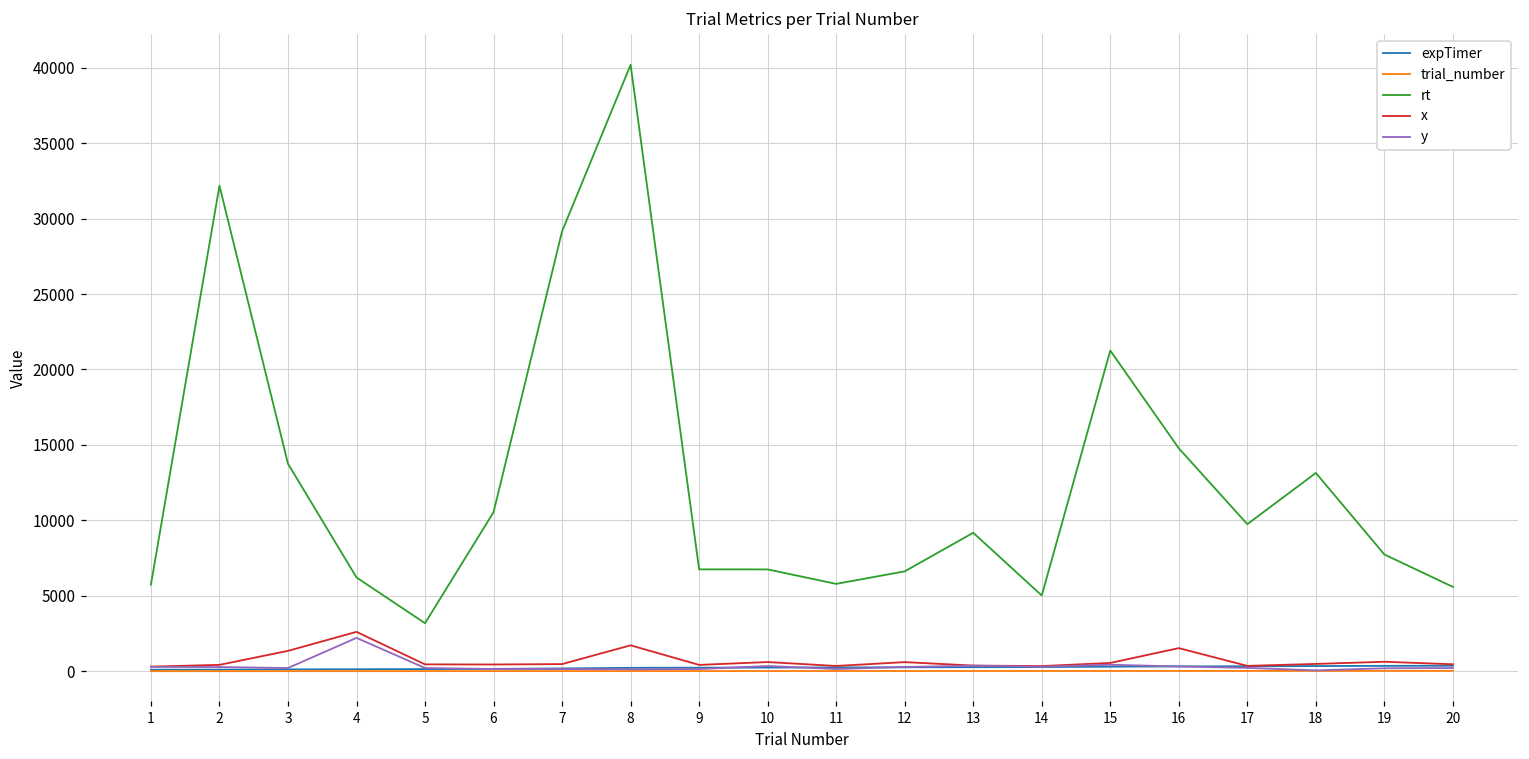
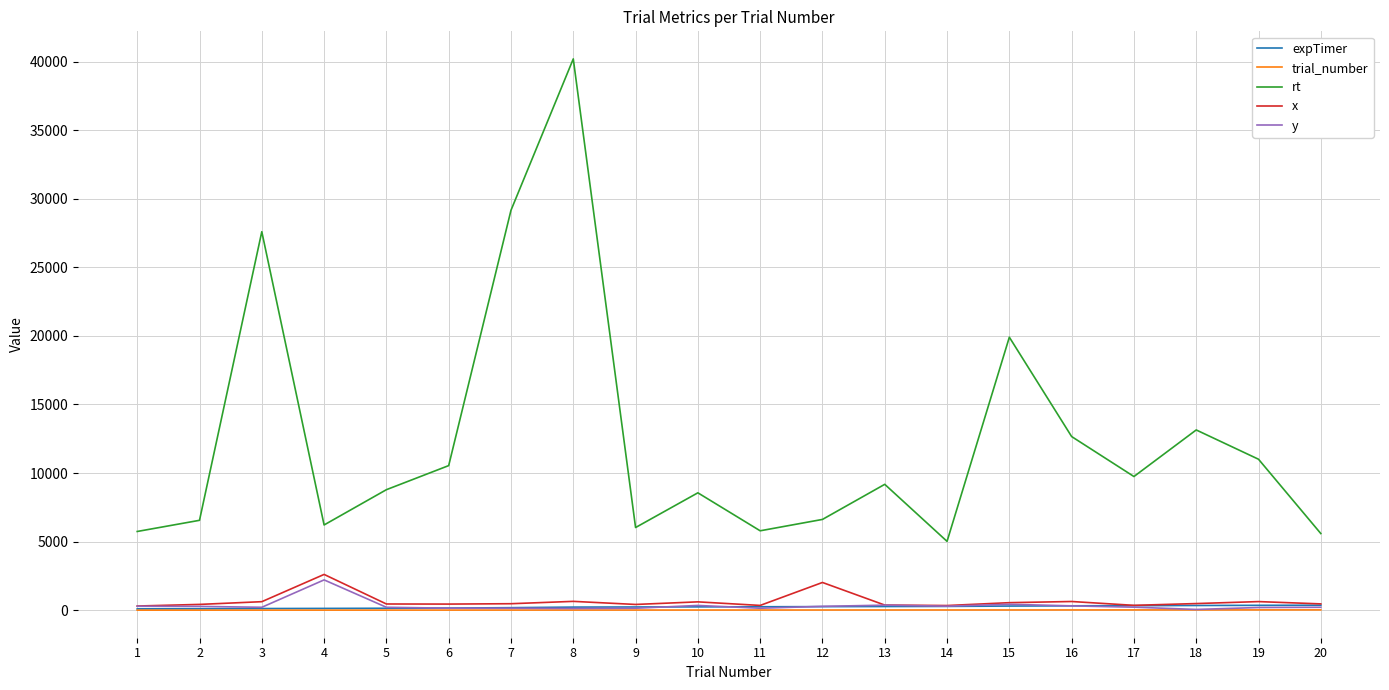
  {
    "trial_number": {
      "10": 0,
      "12": 0,
      "13": 0,
      "14": 0,
      "15": 0,
      "16": 0,
      "17": 0,
      "20": 0
    },
    "rt": {
      "1": 5700,
-     "2": 32200,
-     "3": 13800,
+     "2": 6600,
+     "3": 27600,
      "4": 6200,
-     "5": 3200,
+     "5": 8800,
      "6": 10500,
      "7": 29200,
      "8": 40200,
-     "9": 6700,
-     "10": 6700,
+     "9": 6000,
+     "10": 8600,
      "11": 5800,
      "12": 6600,
      "13": 9200,
      "14": 5000,
-     "15": 21300,
-     "16": 14800,
+     "15": 19900,
+     "16": 12700,
      "17": 9700,
      "18": 13100,
-     "19": 7700,
+     "19": 11000,
      "20": 5600
    },
    "x": {
-     "3": 1300,
+     "3": 600,
      "4": 2600,
      "5": 500,
      "6": 400,
      "7": 500,
-     "8": 1700,
+     "8": 600,
      "10": 600,
-     "12": 600,
-     "16": 1500,
+     "12": 2000,
+     "16": 600,
      "19": 600
    },
    "y": {
      "4": 2200
    }
  }
